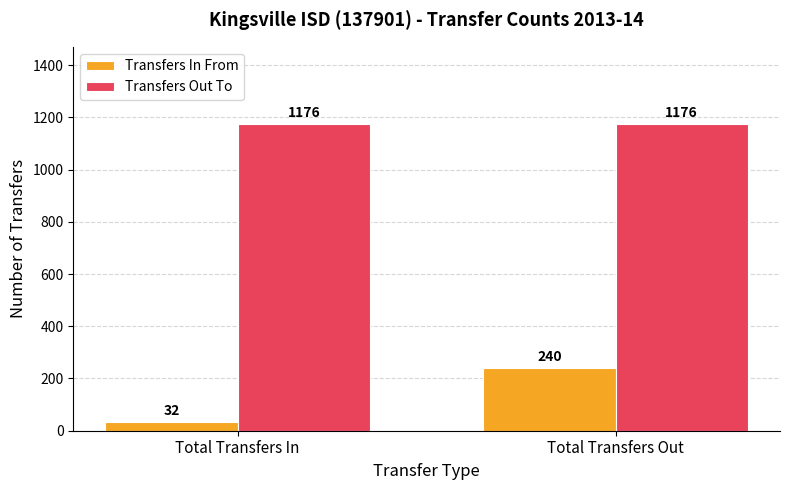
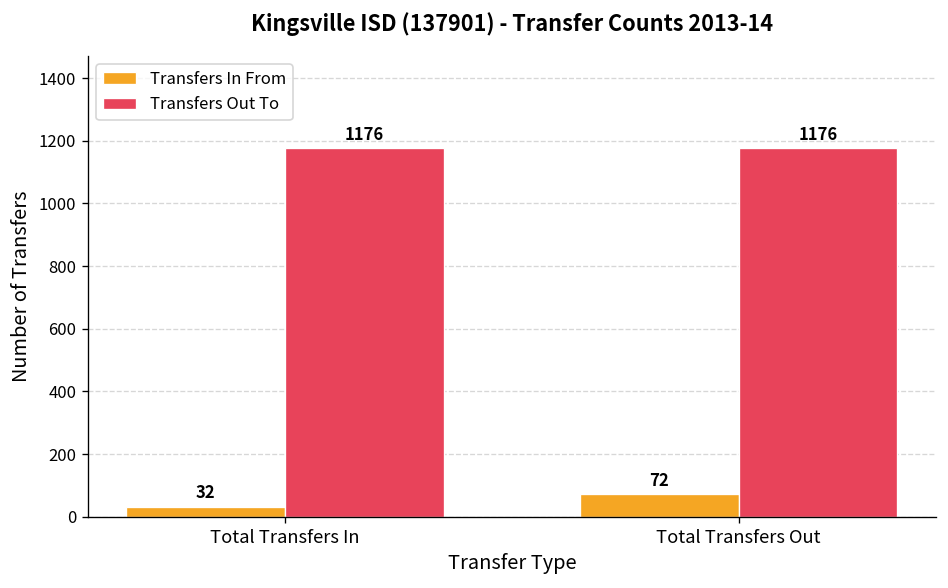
  {
    "Transfers In From": {
      "Total Transfers In": 32,
-     "Total Transfers Out": 240
+     "Total Transfers Out": 72
    },
    "Transfers Out To": {
      "Total Transfers In": 1176,
      "Total Transfers Out": 1176
    }
  }
